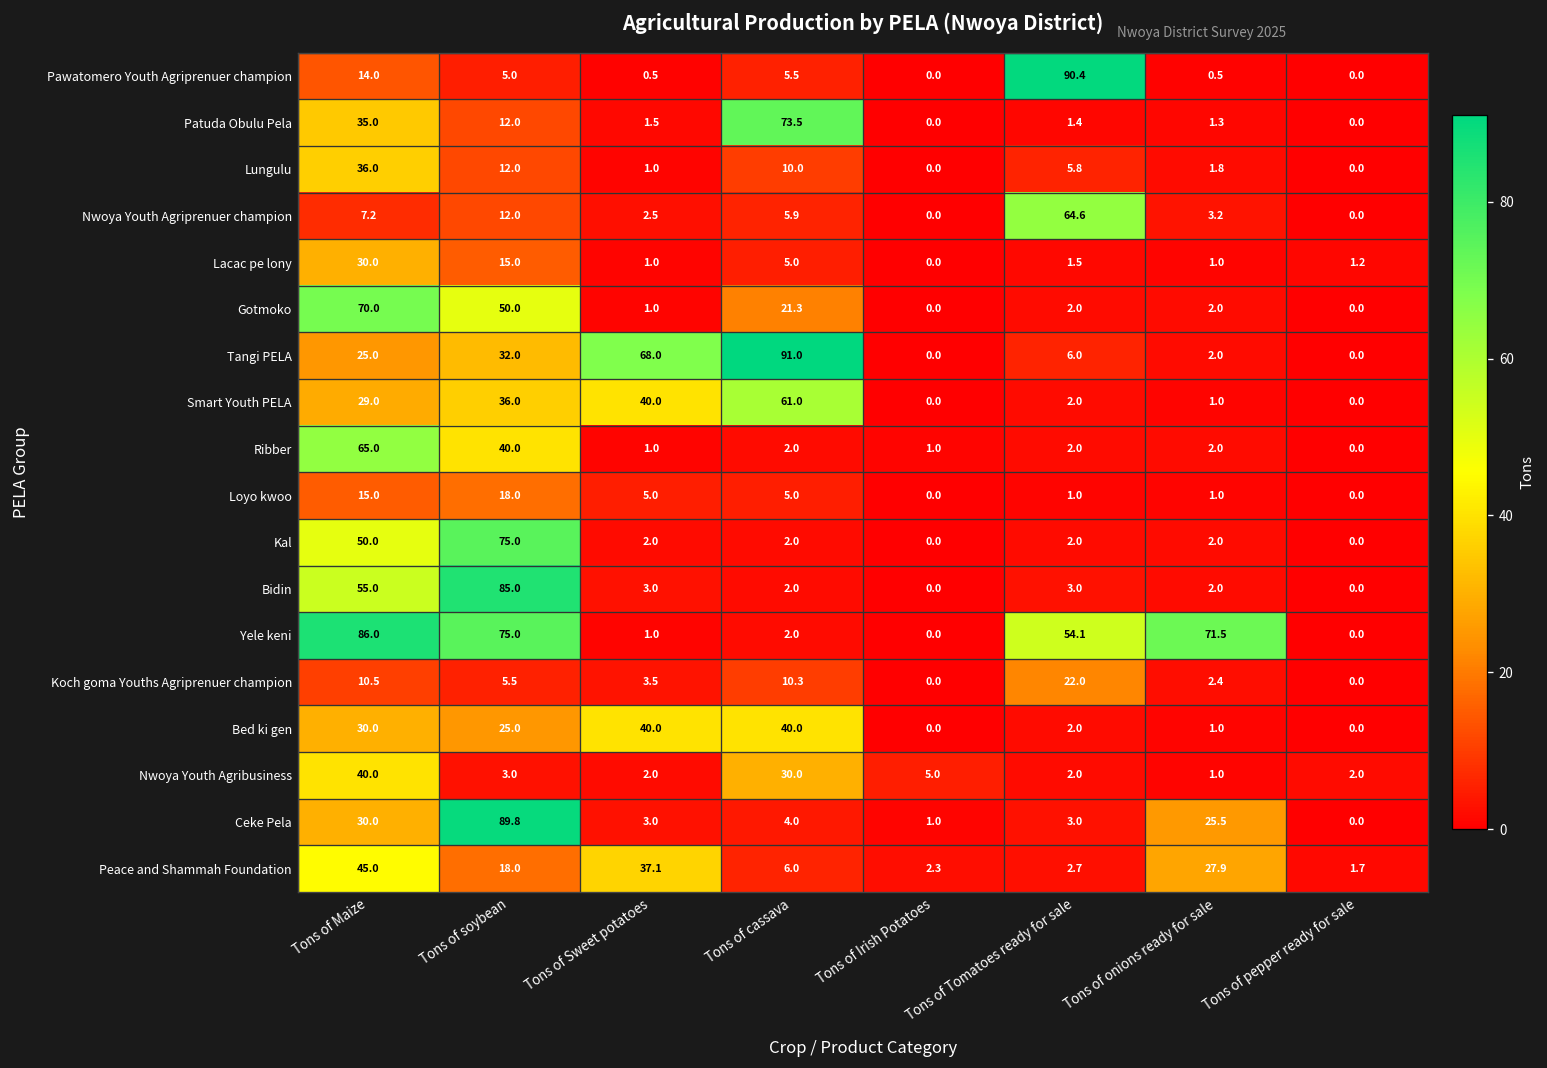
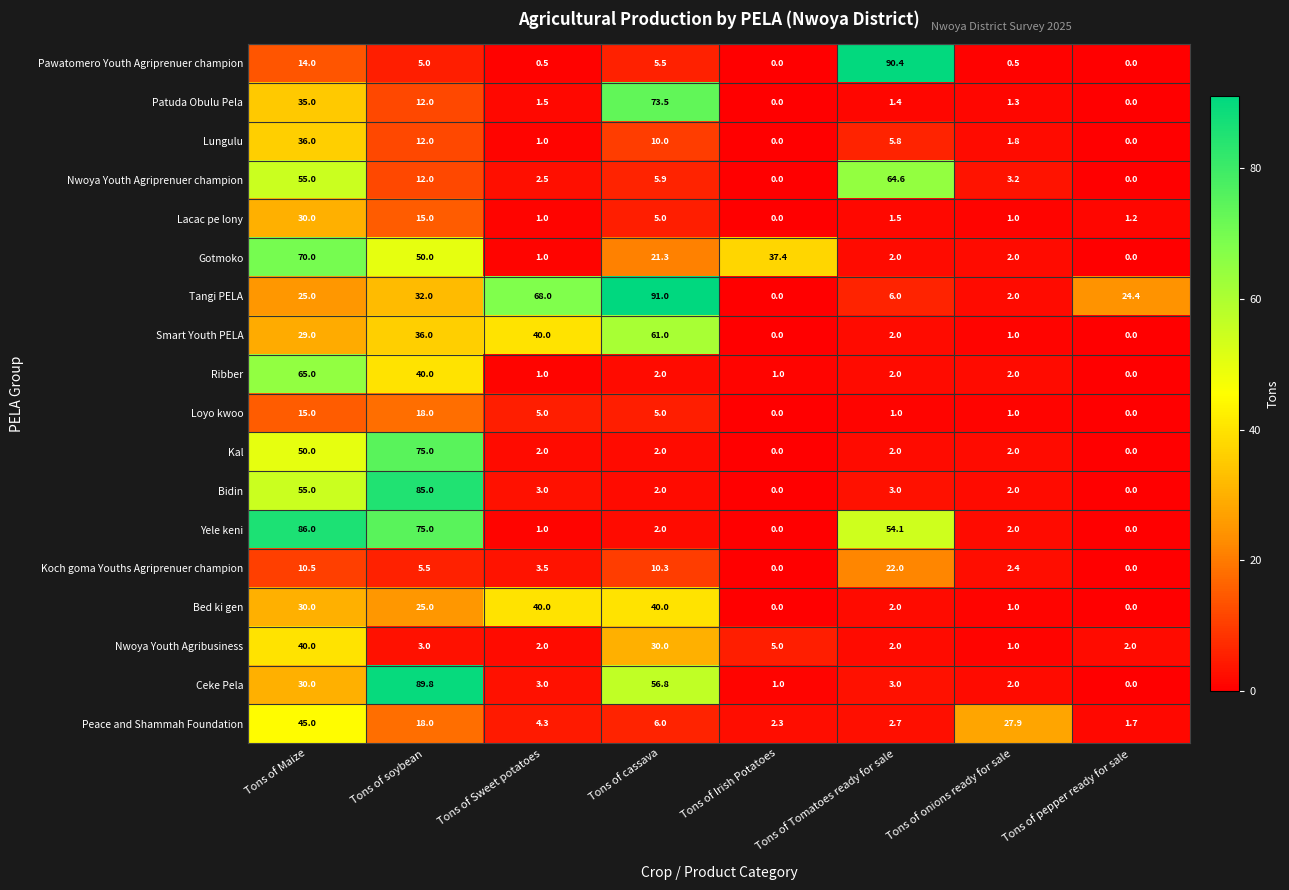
  {
    "Pawatomero Youth Agriprenuer champion": {
      "Tons of Maize": 14.0,
      "Tons of soybean": 5.0,
      "Tons of Sweet potatoes": 0.5,
      "Tons of cassava": 5.5,
      "Tons of Irish Potatoes": 0.0,
      "Tons of Tomatoes ready for sale": 90.4,
      "Tons of onions ready for sale": 0.5,
      "Tons of pepper ready for sale": 0.0
    },
    "Patuda Obulu Pela": {
      "Tons of Maize": 35.0,
      "Tons of soybean": 12.0,
      "Tons of Sweet potatoes": 1.5,
      "Tons of cassava": 73.5,
      "Tons of Irish Potatoes": 0.0,
      "Tons of Tomatoes ready for sale": 1.4,
      "Tons of onions ready for sale": 1.3,
      "Tons of pepper ready for sale": 0.0
    },
    "Lungulu": {
      "Tons of Maize": 36.0,
      "Tons of soybean": 12.0,
      "Tons of Sweet potatoes": 1.0,
      "Tons of cassava": 10.0,
      "Tons of Irish Potatoes": 0.0,
      "Tons of Tomatoes ready for sale": 5.8,
      "Tons of onions ready for sale": 1.8,
      "Tons of pepper ready for sale": 0.0
    },
    "Nwoya Youth Agriprenuer champion": {
-     "Tons of Maize": 7.2,
+     "Tons of Maize": 55.0,
      "Tons of soybean": 12.0,
      "Tons of Sweet potatoes": 2.5,
      "Tons of cassava": 5.9,
      "Tons of Irish Potatoes": 0.0,
      "Tons of Tomatoes ready for sale": 64.6,
      "Tons of onions ready for sale": 3.2,
      "Tons of pepper ready for sale": 0.0
    },
    "Lacac pe lony": {
      "Tons of Maize": 30.0,
      "Tons of soybean": 15.0,
      "Tons of Sweet potatoes": 1.0,
      "Tons of cassava": 5.0,
      "Tons of Irish Potatoes": 0.0,
      "Tons of Tomatoes ready for sale": 1.5,
      "Tons of onions ready for sale": 1.0,
      "Tons of pepper ready for sale": 1.2
    },
    "Gotmoko": {
      "Tons of Maize": 70.0,
      "Tons of soybean": 50.0,
      "Tons of Sweet potatoes": 1.0,
      "Tons of cassava": 21.3,
-     "Tons of Irish Potatoes": 0.0,
+     "Tons of Irish Potatoes": 37.4,
      "Tons of Tomatoes ready for sale": 2.0,
      "Tons of onions ready for sale": 2.0,
      "Tons of pepper ready for sale": 0.0
    },
    "Tangi PELA": {
      "Tons of Maize": 25.0,
      "Tons of soybean": 32.0,
      "Tons of Sweet potatoes": 68.0,
      "Tons of cassava": 91.0,
      "Tons of Irish Potatoes": 0.0,
      "Tons of Tomatoes ready for sale": 6.0,
      "Tons of onions ready for sale": 2.0,
-     "Tons of pepper ready for sale": 0.0
+     "Tons of pepper ready for sale": 24.4
    },
    "Smart Youth PELA": {
      "Tons of Maize": 29.0,
      "Tons of soybean": 36.0,
      "Tons of Sweet potatoes": 40.0,
      "Tons of cassava": 61.0,
      "Tons of Irish Potatoes": 0.0,
      "Tons of Tomatoes ready for sale": 2.0,
      "Tons of onions ready for sale": 1.0,
      "Tons of pepper ready for sale": 0.0
    },
    "Ribber": {
      "Tons of Maize": 65.0,
      "Tons of soybean": 40.0,
      "Tons of Sweet potatoes": 1.0,
      "Tons of cassava": 2.0,
      "Tons of Irish Potatoes": 1.0,
      "Tons of Tomatoes ready for sale": 2.0,
      "Tons of onions ready for sale": 2.0,
      "Tons of pepper ready for sale": 0.0
    },
    "Loyo kwoo": {
      "Tons of Maize": 15.0,
      "Tons of soybean": 18.0,
      "Tons of Sweet potatoes": 5.0,
      "Tons of cassava": 5.0,
      "Tons of Irish Potatoes": 0.0,
      "Tons of Tomatoes ready for sale": 1.0,
      "Tons of onions ready for sale": 1.0,
      "Tons of pepper ready for sale": 0.0
    },
    "Kal": {
      "Tons of Maize": 50.0,
      "Tons of soybean": 75.0,
      "Tons of Sweet potatoes": 2.0,
      "Tons of cassava": 2.0,
      "Tons of Irish Potatoes": 0.0,
      "Tons of Tomatoes ready for sale": 2.0,
      "Tons of onions ready for sale": 2.0,
      "Tons of pepper ready for sale": 0.0
    },
    "Bidin": {
      "Tons of Maize": 55.0,
      "Tons of soybean": 85.0,
      "Tons of Sweet potatoes": 3.0,
      "Tons of cassava": 2.0,
      "Tons of Irish Potatoes": 0.0,
      "Tons of Tomatoes ready for sale": 3.0,
      "Tons of onions ready for sale": 2.0,
      "Tons of pepper ready for sale": 0.0
    },
    "Yele keni": {
      "Tons of Maize": 86.0,
      "Tons of soybean": 75.0,
      "Tons of Sweet potatoes": 1.0,
      "Tons of cassava": 2.0,
      "Tons of Irish Potatoes": 0.0,
      "Tons of Tomatoes ready for sale": 54.1,
-     "Tons of onions ready for sale": 71.5,
+     "Tons of onions ready for sale": 2.0,
      "Tons of pepper ready for sale": 0.0
    },
    "Koch goma Youths Agriprenuer champion": {
      "Tons of Maize": 10.5,
      "Tons of soybean": 5.5,
      "Tons of Sweet potatoes": 3.5,
      "Tons of cassava": 10.3,
      "Tons of Irish Potatoes": 0.0,
      "Tons of Tomatoes ready for sale": 22.0,
      "Tons of onions ready for sale": 2.4,
      "Tons of pepper ready for sale": 0.0
    },
    "Bed ki gen": {
      "Tons of Maize": 30.0,
      "Tons of soybean": 25.0,
      "Tons of Sweet potatoes": 40.0,
      "Tons of cassava": 40.0,
      "Tons of Irish Potatoes": 0.0,
      "Tons of Tomatoes ready for sale": 2.0,
      "Tons of onions ready for sale": 1.0,
      "Tons of pepper ready for sale": 0.0
    },
    "Nwoya Youth Agribusiness": {
      "Tons of Maize": 40.0,
      "Tons of soybean": 3.0,
      "Tons of Sweet potatoes": 2.0,
      "Tons of cassava": 30.0,
      "Tons of Irish Potatoes": 5.0,
      "Tons of Tomatoes ready for sale": 2.0,
      "Tons of onions ready for sale": 1.0,
      "Tons of pepper ready for sale": 2.0
    },
    "Ceke Pela": {
      "Tons of Maize": 30.0,
      "Tons of soybean": 89.8,
      "Tons of Sweet potatoes": 3.0,
-     "Tons of cassava": 4.0,
+     "Tons of cassava": 56.8,
      "Tons of Irish Potatoes": 1.0,
      "Tons of Tomatoes ready for sale": 3.0,
-     "Tons of onions ready for sale": 25.5,
+     "Tons of onions ready for sale": 2.0,
      "Tons of pepper ready for sale": 0.0
    },
    "Peace and Shammah Foundation": {
      "Tons of Maize": 45.0,
      "Tons of soybean": 18.0,
-     "Tons of Sweet potatoes": 37.1,
+     "Tons of Sweet potatoes": 4.3,
      "Tons of cassava": 6.0,
      "Tons of Irish Potatoes": 2.3,
      "Tons of Tomatoes ready for sale": 2.7,
      "Tons of onions ready for sale": 27.9,
      "Tons of pepper ready for sale": 1.7
    }
  }
